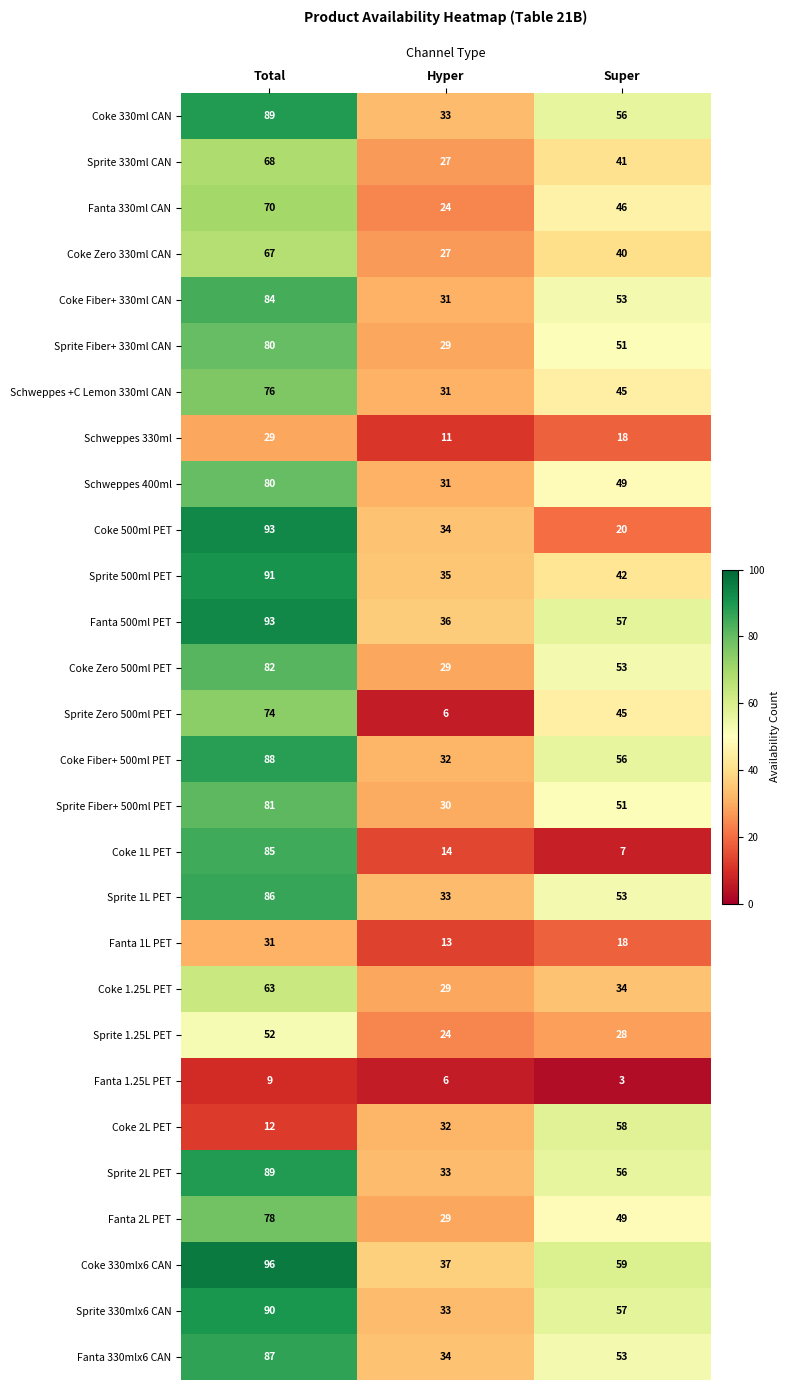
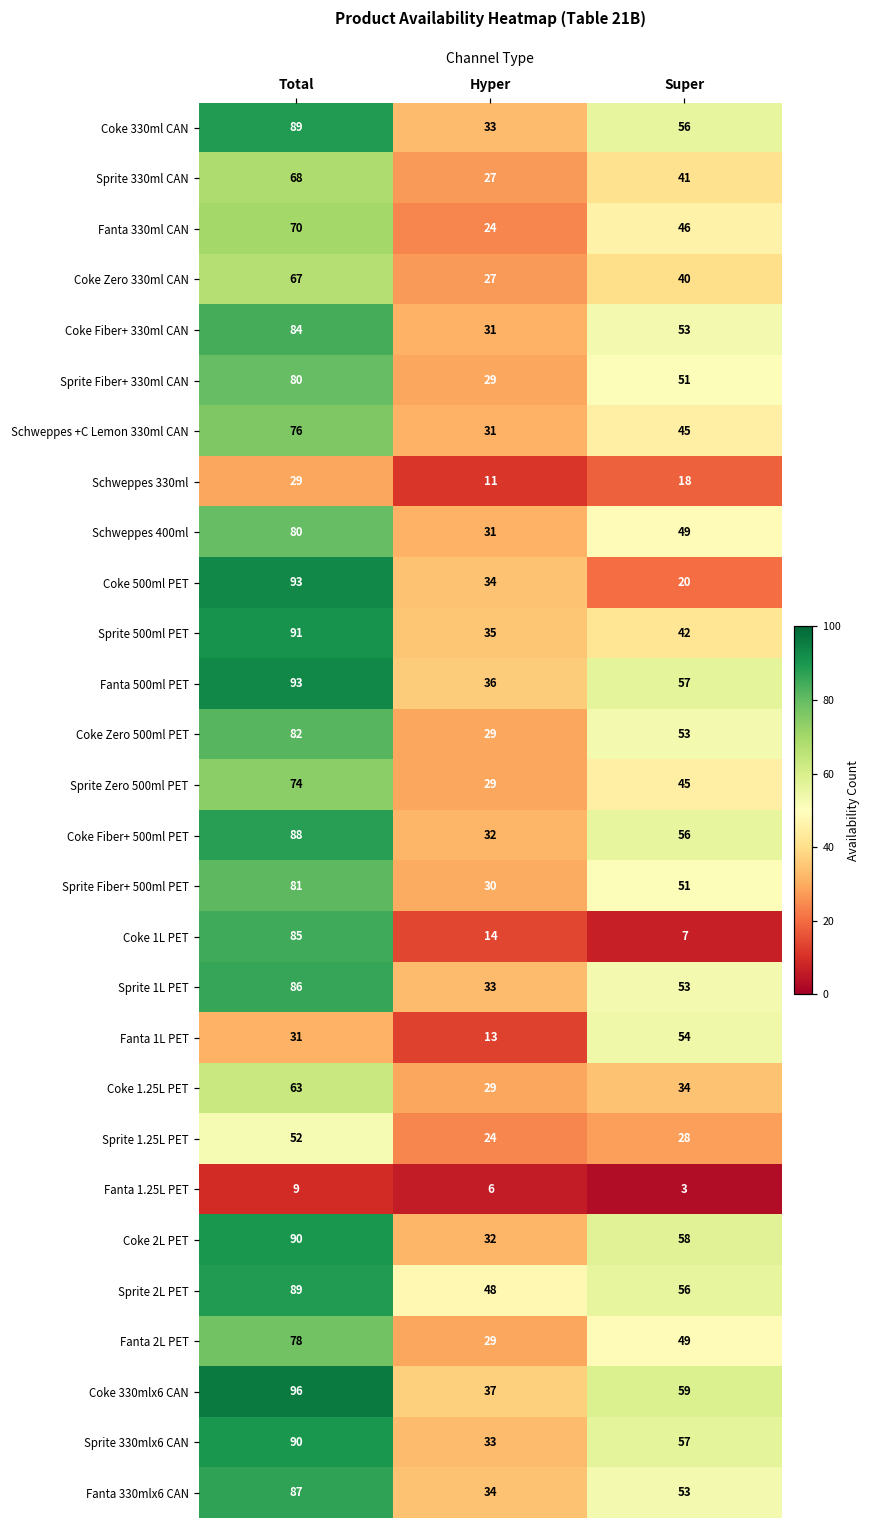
  {
    "Coke 330ml CAN": {
      "Total": 89,
      "Hyper": 33,
      "Super": 56
    },
    "Sprite 330ml CAN": {
      "Total": 68,
      "Hyper": 27,
      "Super": 41
    },
    "Fanta 330ml CAN": {
      "Total": 70,
      "Hyper": 24,
      "Super": 46
    },
    "Coke Zero 330ml CAN": {
      "Total": 67,
      "Hyper": 27,
      "Super": 40
    },
    "Coke Fiber+ 330ml CAN": {
      "Total": 84,
      "Hyper": 31,
      "Super": 53
    },
    "Sprite Fiber+ 330ml CAN": {
      "Total": 80,
      "Hyper": 29,
      "Super": 51
    },
    "Schweppes +C Lemon 330ml CAN": {
      "Total": 76,
      "Hyper": 31,
      "Super": 45
    },
    "Schweppes 330ml": {
      "Total": 29,
      "Hyper": 11,
      "Super": 18
    },
    "Schweppes 400ml": {
      "Total": 80,
      "Hyper": 31,
      "Super": 49
    },
    "Coke 500ml PET": {
      "Total": 93,
      "Hyper": 34,
      "Super": 20
    },
    "Sprite 500ml PET": {
      "Total": 91,
      "Hyper": 35,
      "Super": 42
    },
    "Fanta 500ml PET": {
      "Total": 93,
      "Hyper": 36,
      "Super": 57
    },
    "Coke Zero 500ml PET": {
      "Total": 82,
      "Hyper": 29,
      "Super": 53
    },
    "Sprite Zero 500ml PET": {
      "Total": 74,
-     "Hyper": 6,
+     "Hyper": 29,
      "Super": 45
    },
    "Coke Fiber+ 500ml PET": {
      "Total": 88,
      "Hyper": 32,
      "Super": 56
    },
    "Sprite Fiber+ 500ml PET": {
      "Total": 81,
      "Hyper": 30,
      "Super": 51
    },
    "Coke 1L PET": {
      "Total": 85,
      "Hyper": 14,
      "Super": 7
    },
    "Sprite 1L PET": {
      "Total": 86,
      "Hyper": 33,
      "Super": 53
    },
    "Fanta 1L PET": {
      "Total": 31,
      "Hyper": 13,
-     "Super": 18
+     "Super": 54
    },
    "Coke 1.25L PET": {
      "Total": 63,
      "Hyper": 29,
      "Super": 34
    },
    "Sprite 1.25L PET": {
      "Total": 52,
      "Hyper": 24,
      "Super": 28
    },
    "Fanta 1.25L PET": {
      "Total": 9,
      "Hyper": 6,
      "Super": 3
    },
    "Coke 2L PET": {
-     "Total": 12,
+     "Total": 90,
      "Hyper": 32,
      "Super": 58
    },
    "Sprite 2L PET": {
      "Total": 89,
-     "Hyper": 33,
+     "Hyper": 48,
      "Super": 56
    },
    "Fanta 2L PET": {
      "Total": 78,
      "Hyper": 29,
      "Super": 49
    },
    "Coke 330mlx6 CAN": {
      "Total": 96,
      "Hyper": 37,
      "Super": 59
    },
    "Sprite 330mlx6 CAN": {
      "Total": 90,
      "Hyper": 33,
      "Super": 57
    },
    "Fanta 330mlx6 CAN": {
      "Total": 87,
      "Hyper": 34,
      "Super": 53
    }
  }
